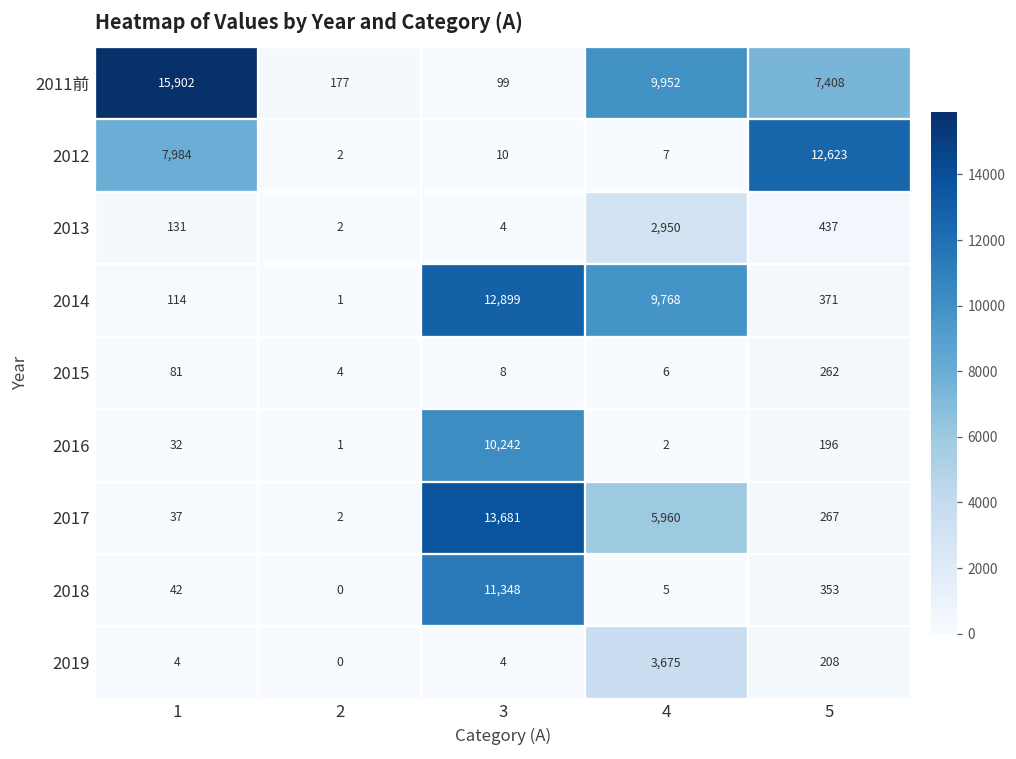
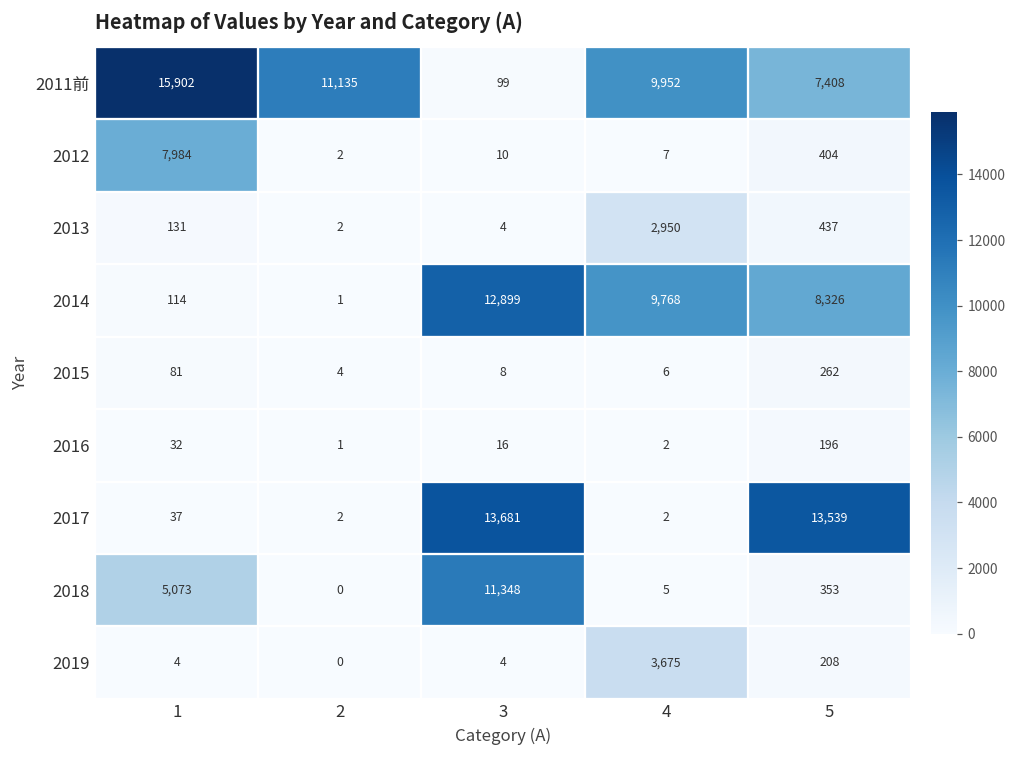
  {
    "2011前": {
      "1": "15,902",
-     "2": "177",
+     "2": "11,135",
      "3": "99",
      "4": "9,952",
      "5": "7,408"
    },
    "2012": {
      "1": "7,984",
      "2": "2",
      "3": "10",
      "4": "7",
-     "5": "12,623"
+     "5": "404"
    },
    "2013": {
      "1": "131",
      "2": "2",
      "3": "4",
      "4": "2,950",
      "5": "437"
    },
    "2014": {
      "1": "114",
      "2": "1",
      "3": "12,899",
      "4": "9,768",
-     "5": "371"
+     "5": "8,326"
    },
    "2015": {
      "1": "81",
      "2": "4",
      "3": "8",
      "4": "6",
      "5": "262"
    },
    "2016": {
      "1": "32",
      "2": "1",
-     "3": "10,242",
+     "3": "16",
      "4": "2",
      "5": "196"
    },
    "2017": {
      "1": "37",
      "2": "2",
      "3": "13,681",
-     "4": "5,960",
-     "5": "267"
+     "4": "2",
+     "5": "13,539"
    },
    "2018": {
-     "1": "42",
+     "1": "5,073",
      "2": "0",
      "3": "11,348",
      "4": "5",
      "5": "353"
    },
    "2019": {
      "1": "4",
      "2": "0",
      "3": "4",
      "4": "3,675",
      "5": "208"
    }
  }
